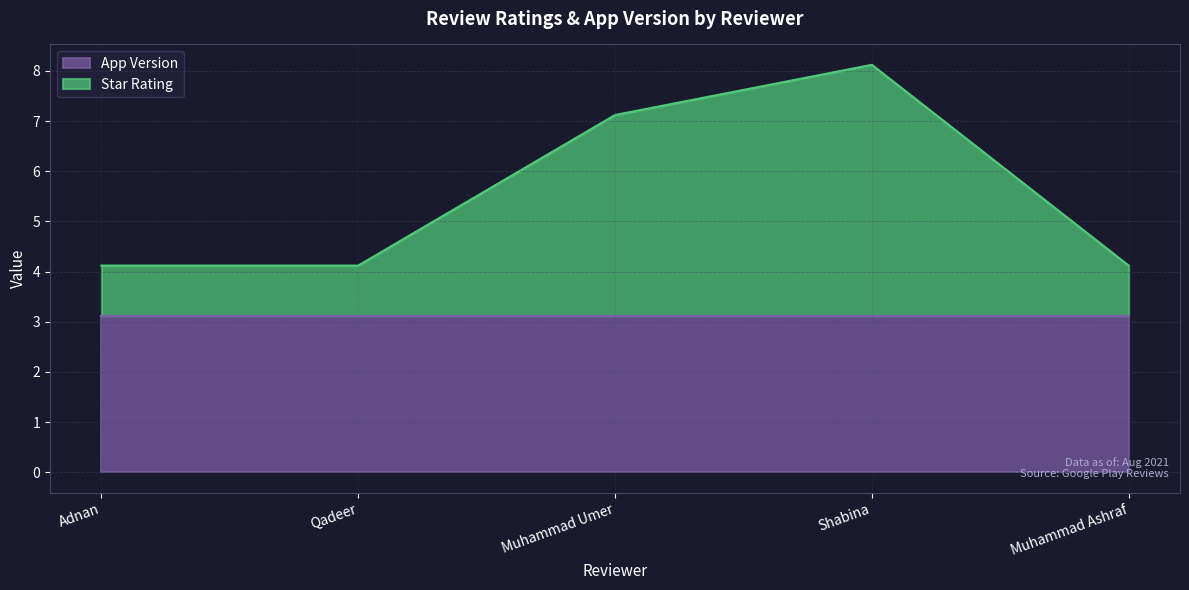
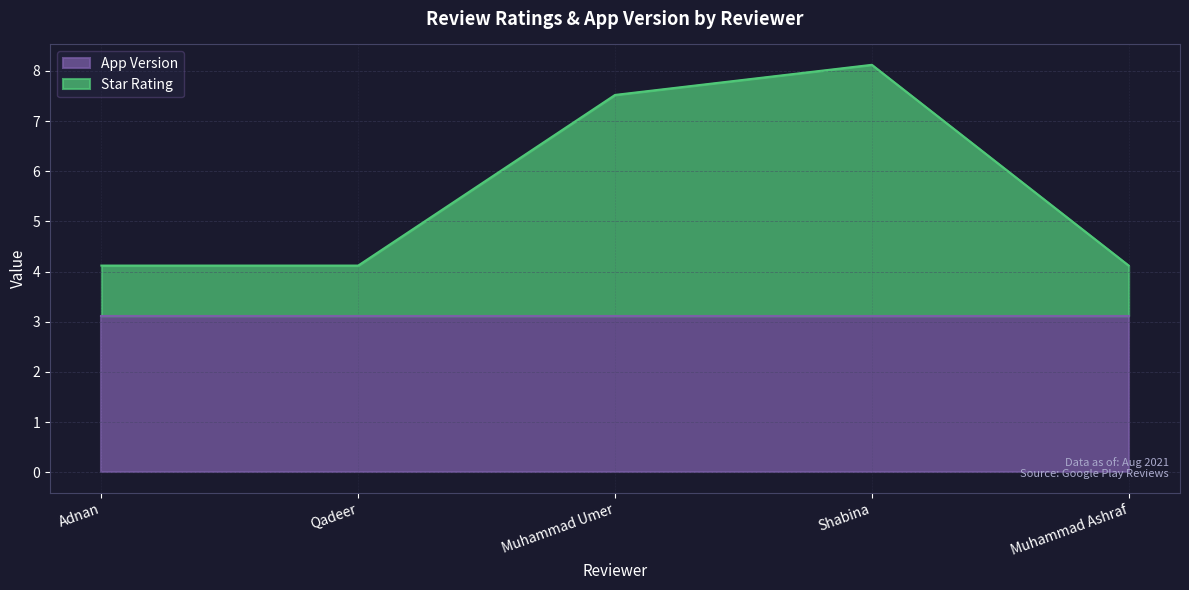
  {
    "App Version": {
      "Adnan": 3.1,
      "Qadeer": 3.1,
      "Muhammad Umer": 3.1,
      "Shabina": 3.1,
      "Muhammad Ashraf": 3.1
    },
    "Star Rating": {
      "Adnan": 4.1,
      "Qadeer": 4.1,
-     "Muhammad Umer": 7.1,
+     "Muhammad Umer": 7.5,
      "Shabina": 8.1,
      "Muhammad Ashraf": 4.1
    }
  }
